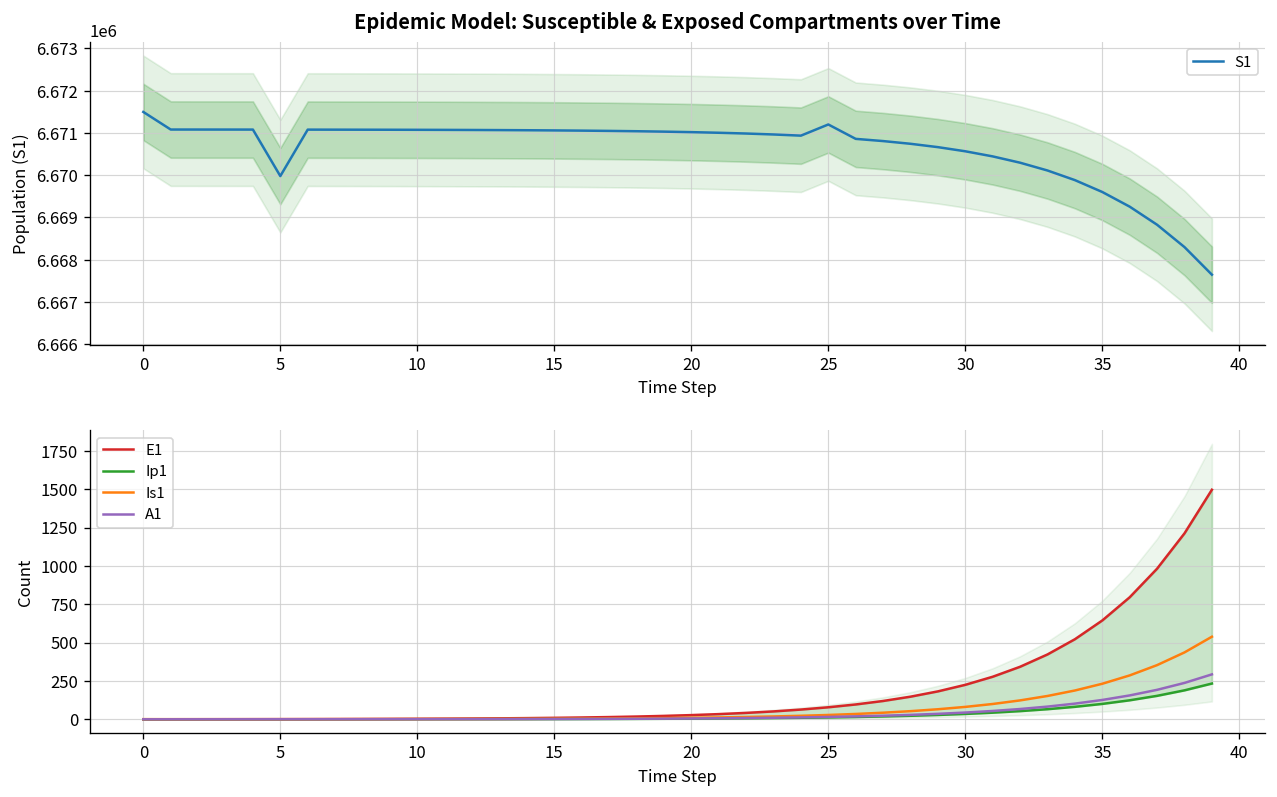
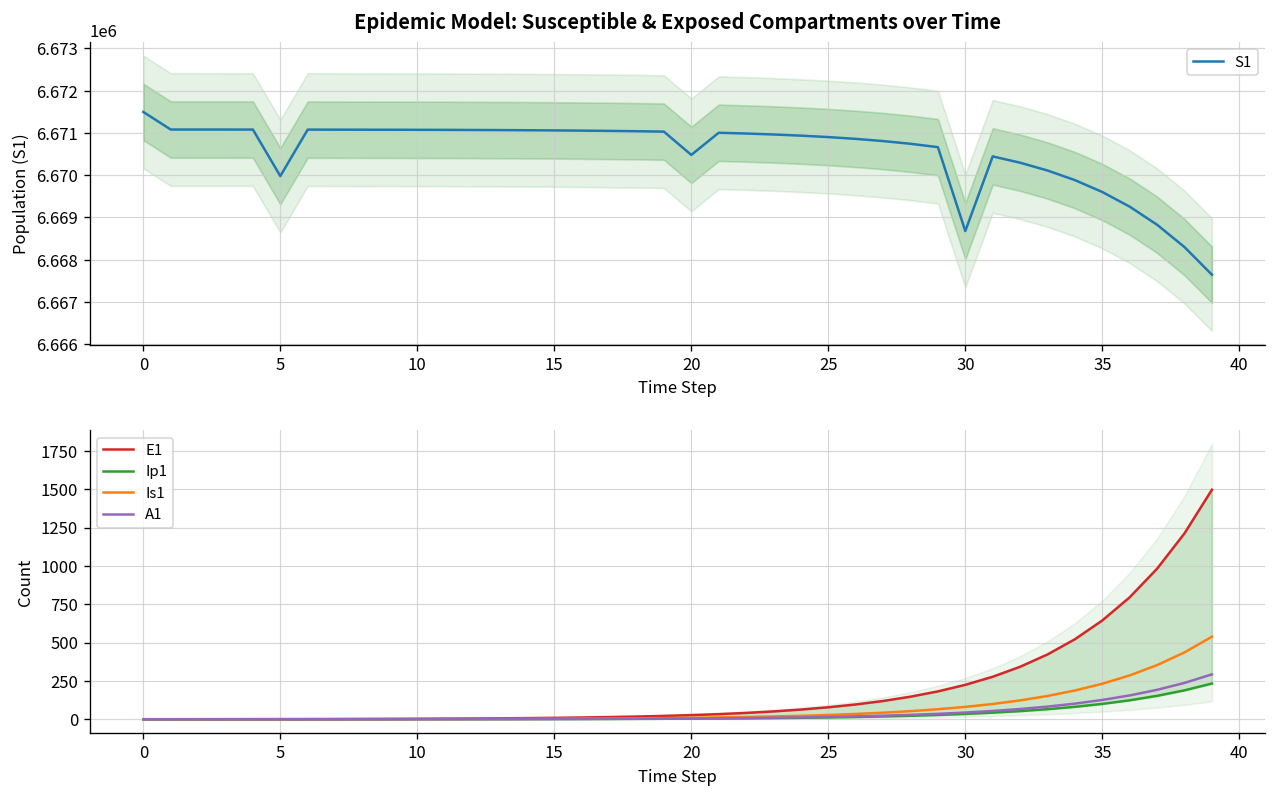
  {
    "Epidemic Model: Susceptible & Exposed Compartments over Time": {
      "S1": {
        "0": 6671500,
        "5": 6670000,
        "10": 6671100,
        "15": 6671100,
-       "20": 6671000,
-       "25": 6671200,
-       "30": 6670600,
+       "20": 6670500,
+       "25": 6670900,
+       "30": 6668700,
        "35": 6669600
      }
    }
  }
